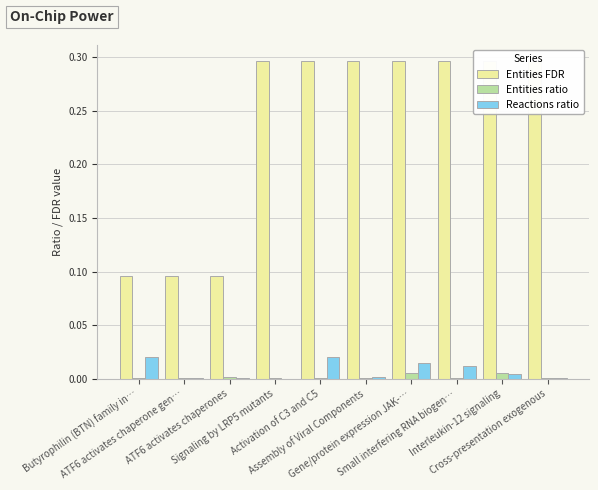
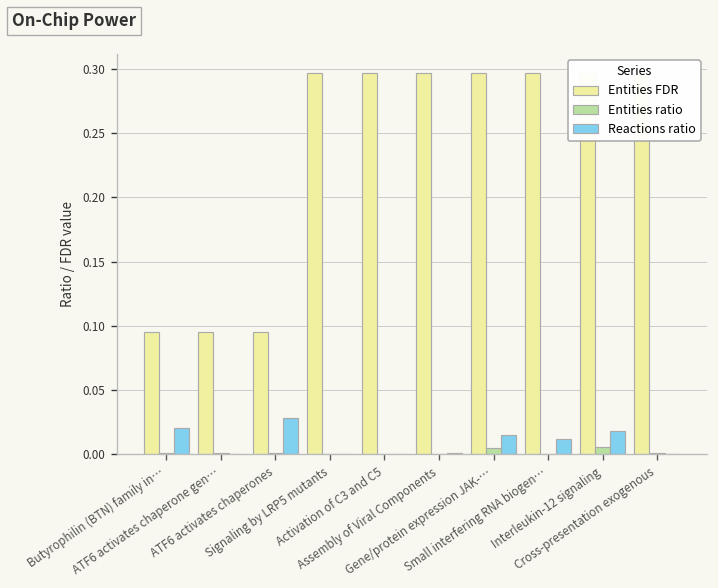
  {
    "Reactions ratio": {
      "Butyrophilin (BTN) family in…": 0.020,
-     "ATF6 activates chaperones": 0.001,
-     "Activation of C3 and C5": 0.020,
+     "ATF6 activates chaperones": 0.029,
+     "Activation of C3 and C5": 0.000,
      "Gene/protein expression JAK-…": 0.015,
      "Small interfering RNA biogen…": 0.012,
-     "Interleukin-12 signaling": 0.004
+     "Interleukin-12 signaling": 0.019
    }
  }
